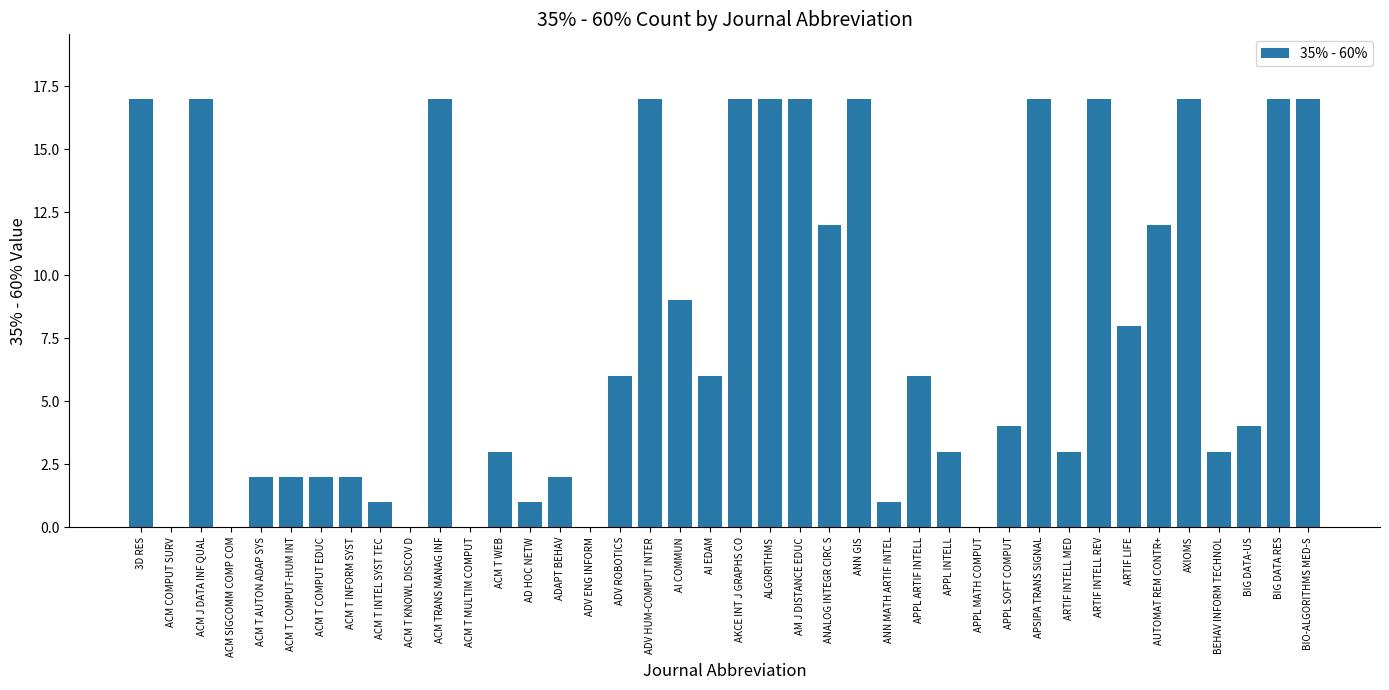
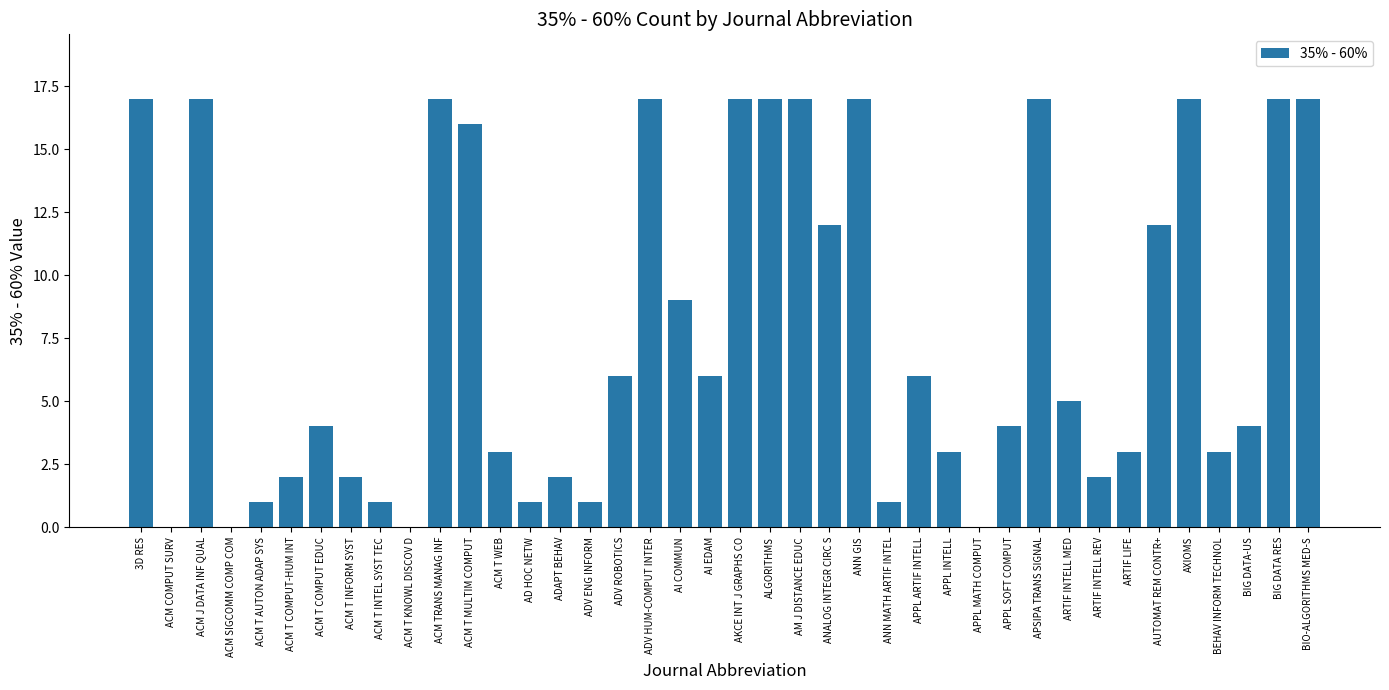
  {
    "3D RES": 17,
    "ACM COMPUT SURV": 0,
    "ACM J DATA INF QUAL": 17,
    "ACM SIGCOMM COMP COM": 0,
-   "ACM T AUTON ADAP SYS": 2,
+   "ACM T AUTON ADAP SYS": 1,
    "ACM T COMPUT-HUM INT": 2,
-   "ACM T COMPUT EDUC": 2,
+   "ACM T COMPUT EDUC": 4,
    "ACM T INFORM SYST": 2,
    "ACM T INTEL SYST TEC": 1,
    "ACM T KNOWL DISCOV D": 0,
    "ACM TRANS MANAG INF": 17,
-   "ACM T MULTIM COMPUT": 0,
+   "ACM T MULTIM COMPUT": 16,
    "ACM T WEB": 3,
    "AD HOC NETW": 1,
    "ADAPT BEHAV": 2,
-   "ADV ENG INFORM": 0,
+   "ADV ENG INFORM": 1,
    "ADV ROBOTICS": 6,
    "ADV HUM-COMPUT INTER": 17,
    "AI COMMUN": 9,
    "AI EDAM": 6,
    "AKCE INT J GRAPHS CO": 17,
    "ALGORITHMS": 17,
    "AM J DISTANCE EDUC": 17,
    "ANALOG INTEGR CIRC S": 12,
    "ANN GIS": 17,
    "ANN MATH ARTIF INTEL": 1,
    "APPL ARTIF INTELL": 6,
    "APPL INTELL": 3,
    "APPL MATH COMPUT": 0,
    "APPL SOFT COMPUT": 4,
    "APSIPA TRANS SIGNAL": 17,
-   "ARTIF INTELL MED": 3,
-   "ARTIF INTELL REV": 17,
-   "ARTIF LIFE": 8,
+   "ARTIF INTELL MED": 5,
+   "ARTIF INTELL REV": 2,
+   "ARTIF LIFE": 3,
    "AUTOMAT REM CONTR+": 12,
    "AXIOMS": 17,
    "BEHAV INFORM TECHNOL": 3,
    "BIG DATA-US": 4,
    "BIG DATA RES": 17,
    "BIO-ALGORITHMS MED-S": 17
  }
